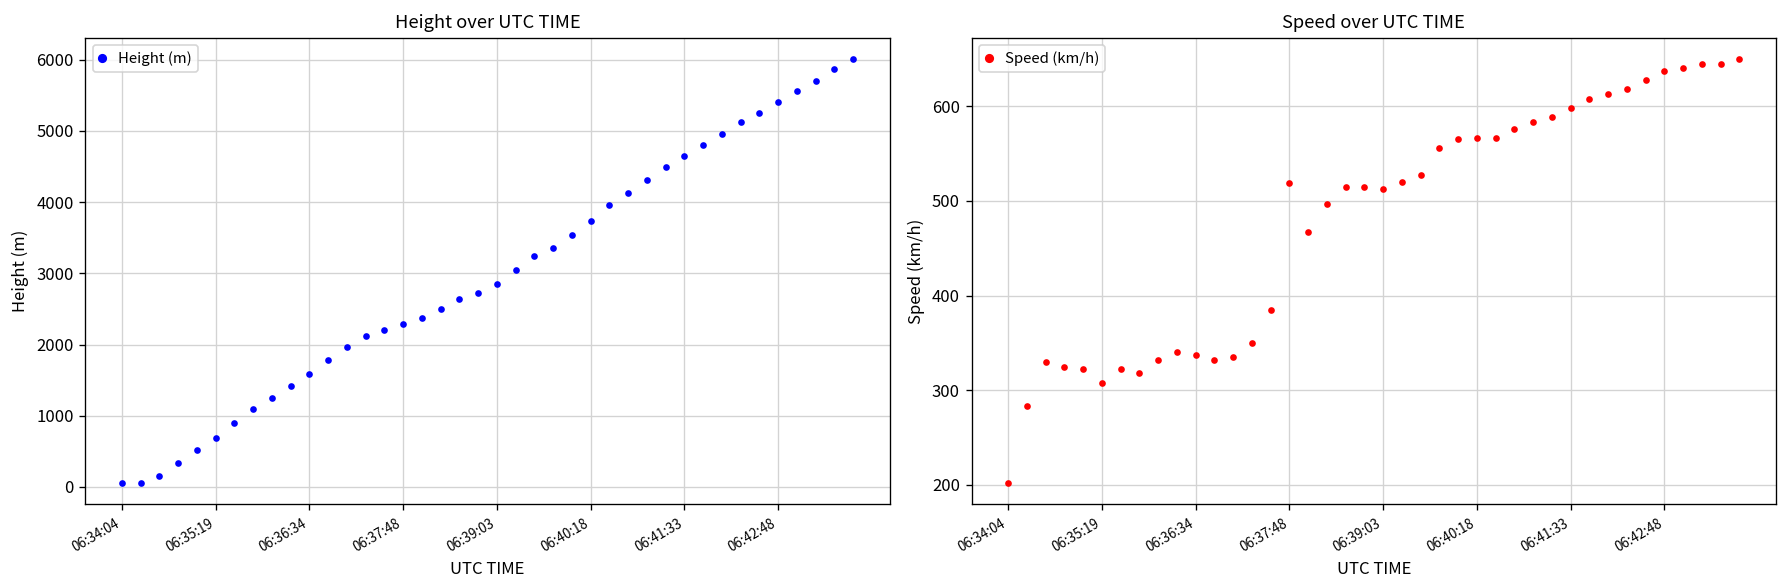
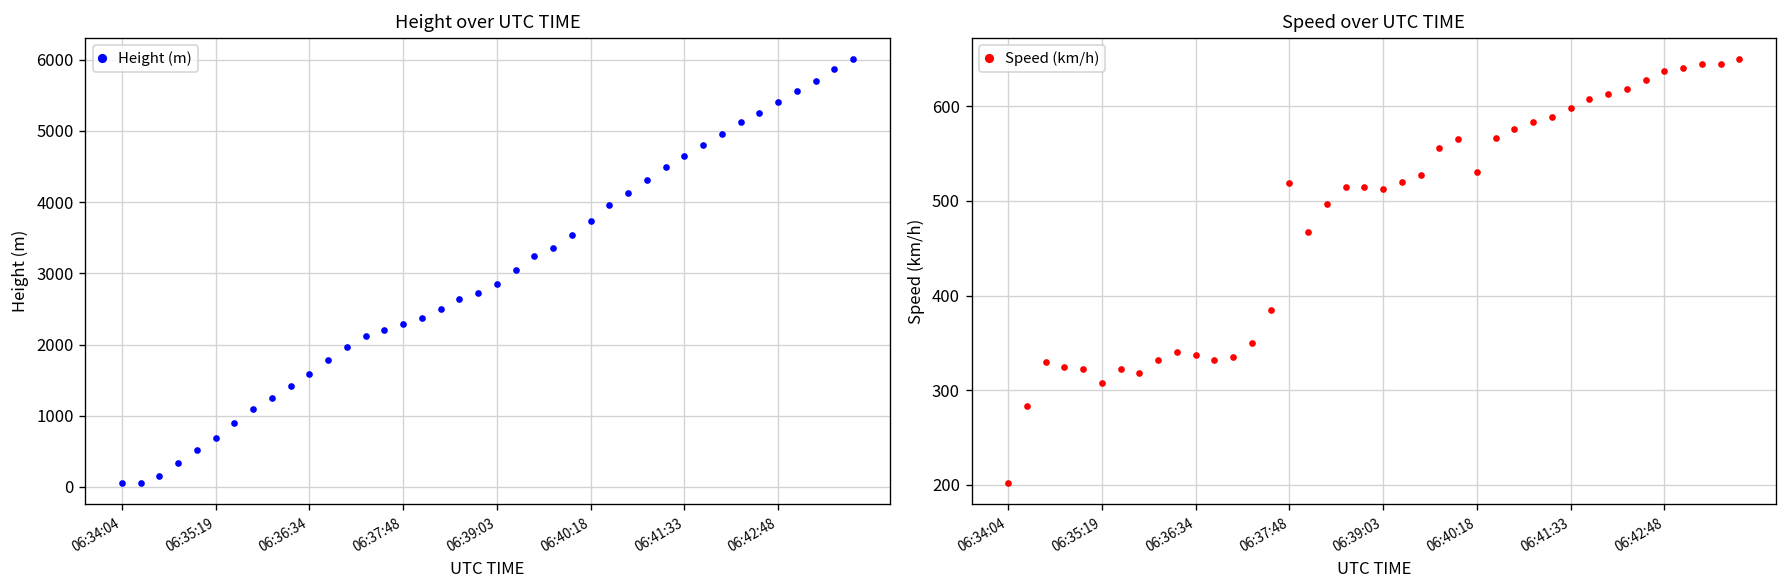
  {
    "Height over UTC TIME": {
      "06:34:04": 100,
      "06:35:19": 700,
      "06:36:34": 1600,
      "06:37:48": 2300,
      "06:39:03": 2800,
      "06:40:18": 3700,
      "06:41:33": 4600,
      "06:42:48": 5400
    },
    "Speed over UTC TIME": {
      "06:34:04": 200,
      "06:35:19": 310,
      "06:36:34": 340,
      "06:37:48": 520,
      "06:39:03": 510,
-     "06:40:18": 570,
+     "06:40:18": 530,
      "06:41:33": 600,
      "06:42:48": 640
    }
  }
